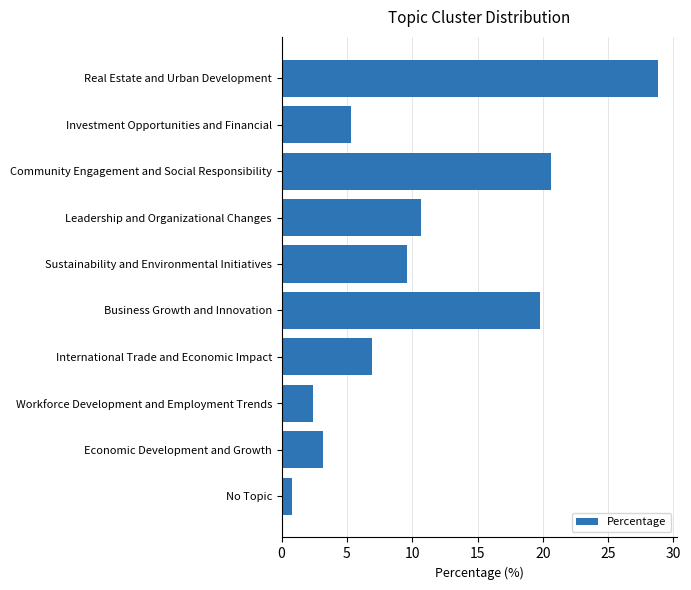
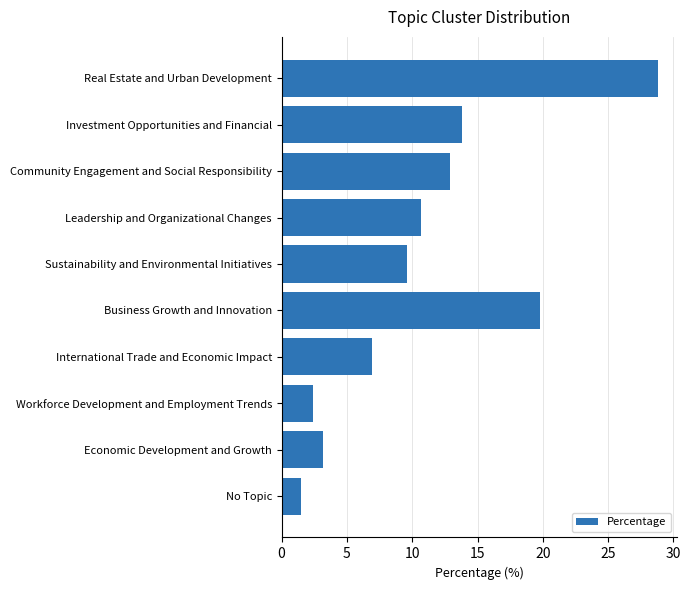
  {
    "Real Estate and Urban Development": 28.8,
-   "Investment Opportunities and Financial": 5.3,
-   "Community Engagement and Social Responsibility": 20.6,
+   "Investment Opportunities and Financial": 13.8,
+   "Community Engagement and Social Responsibility": 12.9,
    "Leadership and Organizational Changes": 10.7,
    "Sustainability and Environmental Initiatives": 9.6,
    "Business Growth and Innovation": 19.8,
    "International Trade and Economic Impact": 6.9,
    "Workforce Development and Employment Trends": 2.4,
    "Economic Development and Growth": 3.2,
-   "No Topic": 0.8
+   "No Topic": 1.5
  }
